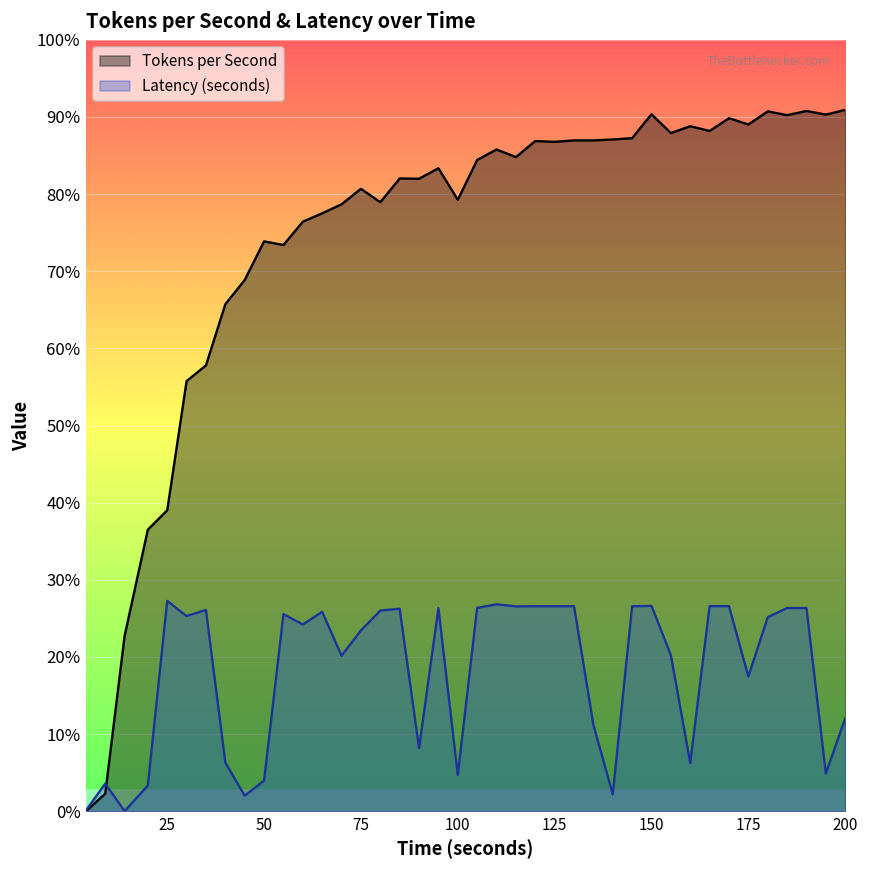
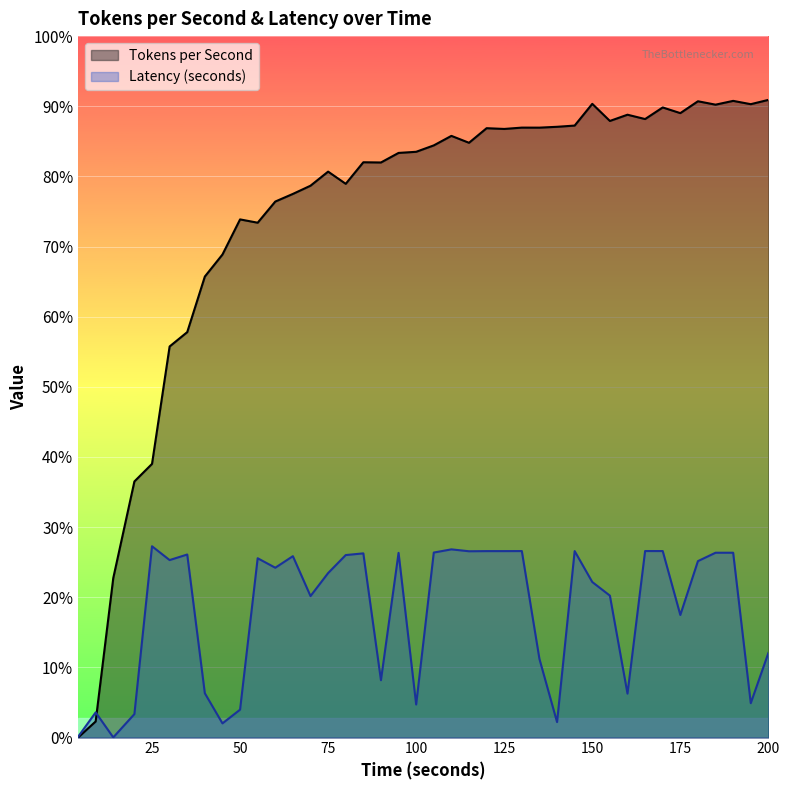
  {
    "Tokens per Second": {
      "25": "39%",
      "50": "74%",
      "75": "81%",
-     "100": "79%",
+     "100": "84%",
      "125": "87%",
      "150": "90%",
      "175": "89%",
      "200": "91%"
    },
    "Latency (seconds)": {
      "25": "27%",
      "50": "4%",
      "75": "23%",
      "100": "5%",
      "125": "27%",
-     "150": "27%",
+     "150": "22%",
      "175": "17%",
      "200": "12%"
    }
  }
